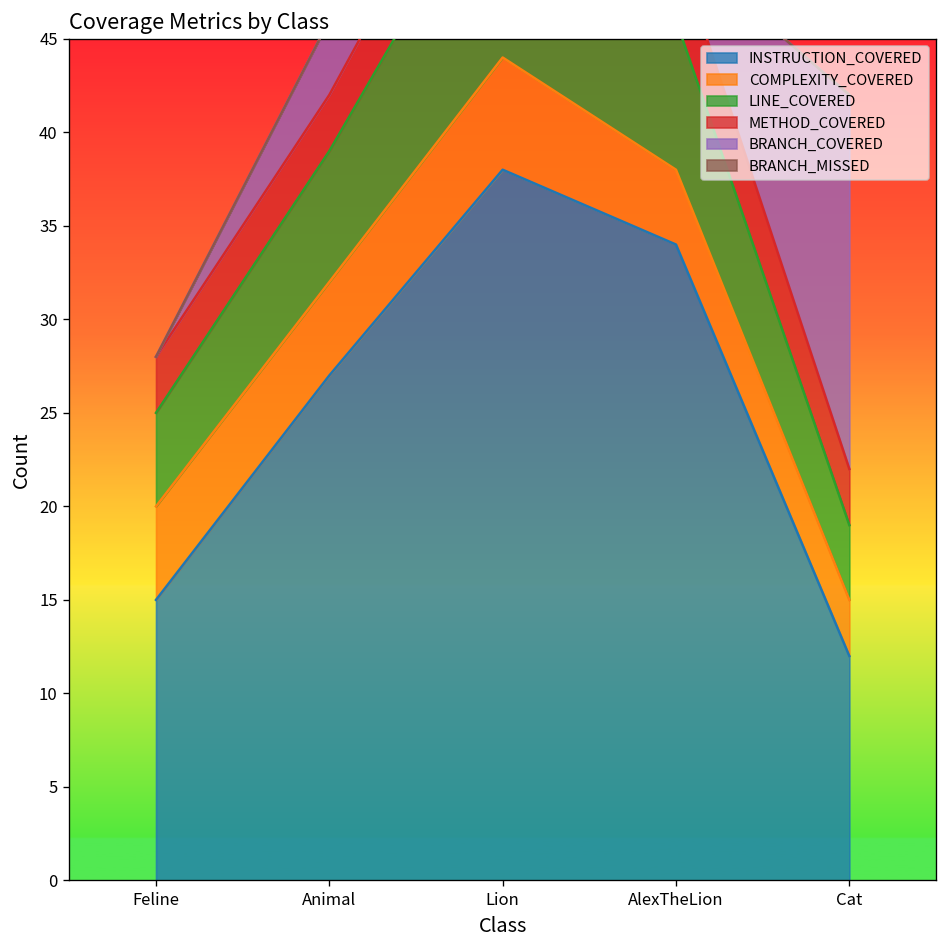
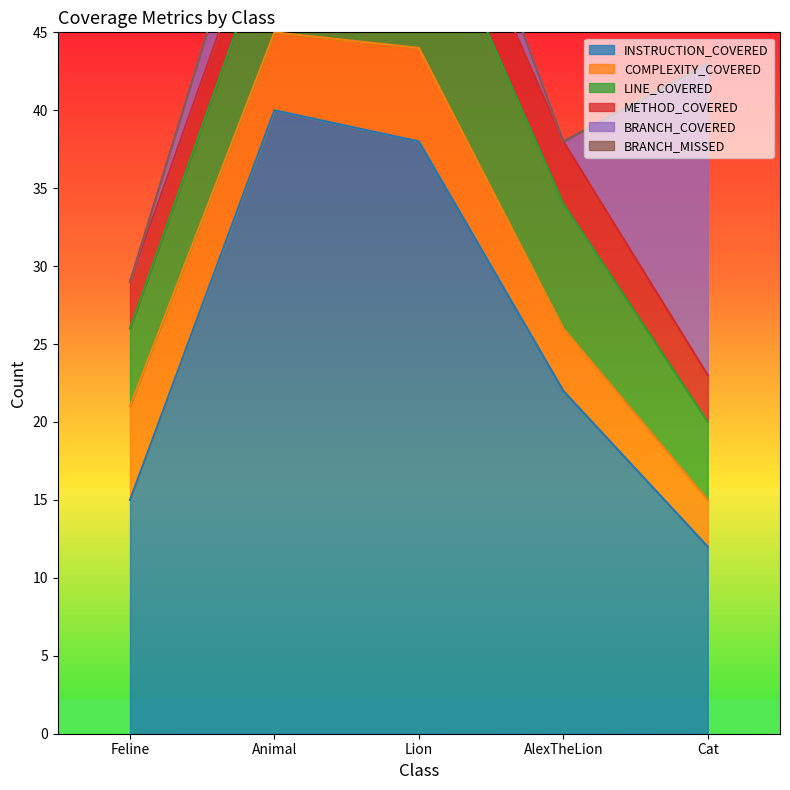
  {
    "INSTRUCTION_COVERED": {
      "Feline": 15,
-     "Animal": 27,
+     "Animal": 40,
      "Lion": 38,
-     "AlexTheLion": 34,
+     "AlexTheLion": 22,
      "Cat": 12
    },
    "COMPLEXITY_COVERED": {
-     "Feline": 5,
+     "Feline": 6,
      "Animal": 5,
      "Lion": 6,
      "AlexTheLion": 4,
      "Cat": 3
    },
    "LINE_COVERED": {
      "Feline": 5,
-     "Cat": 4
+     "Cat": 5
    },
    "METHOD_COVERED": {
      "Cat": 3
    }
  }
